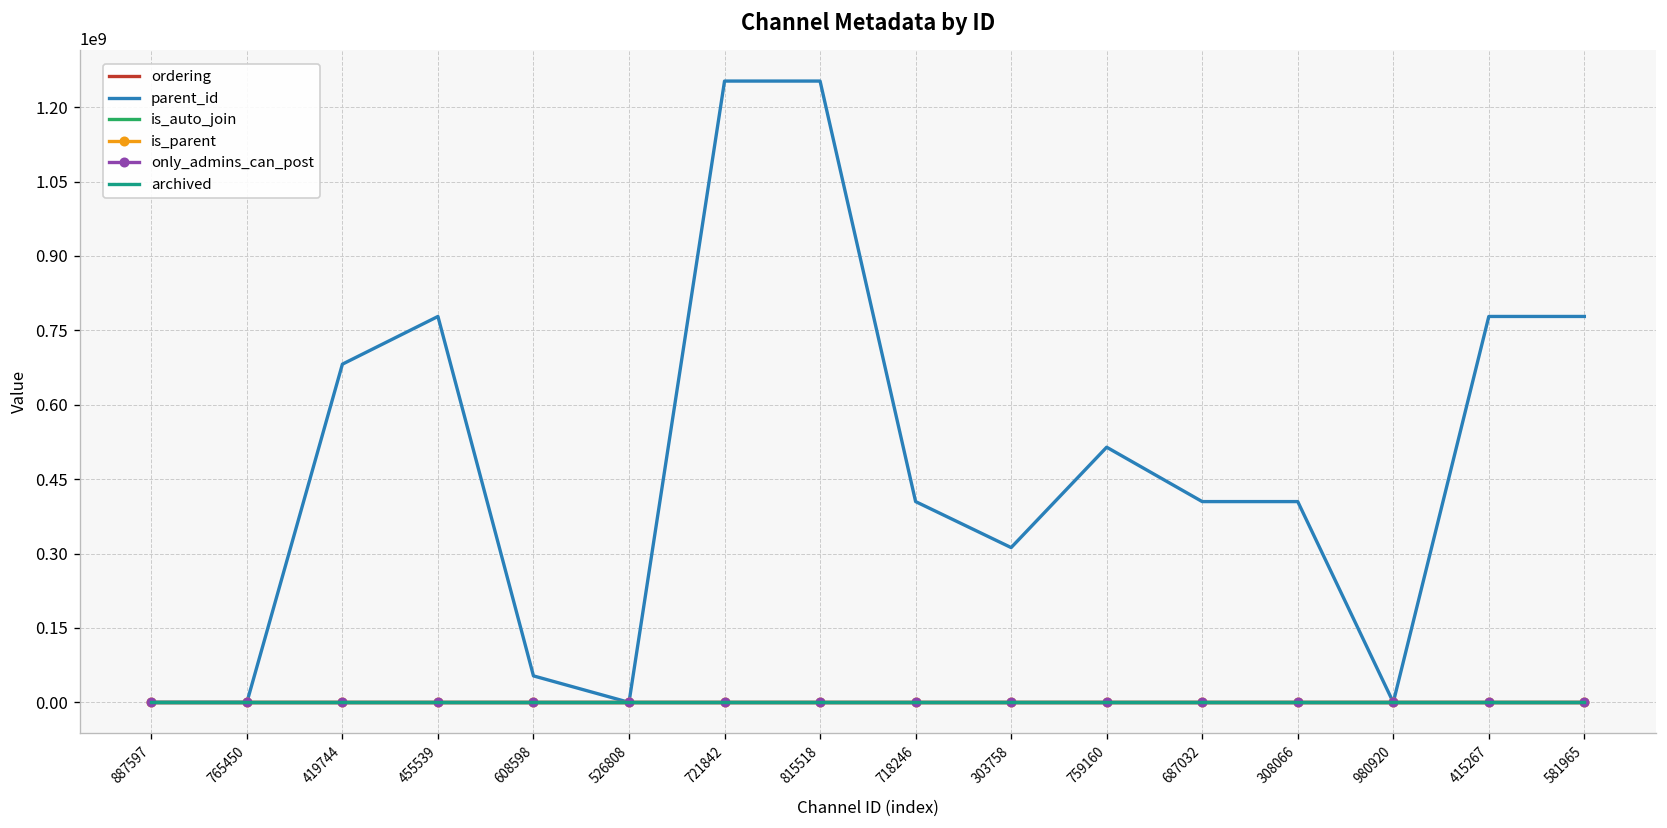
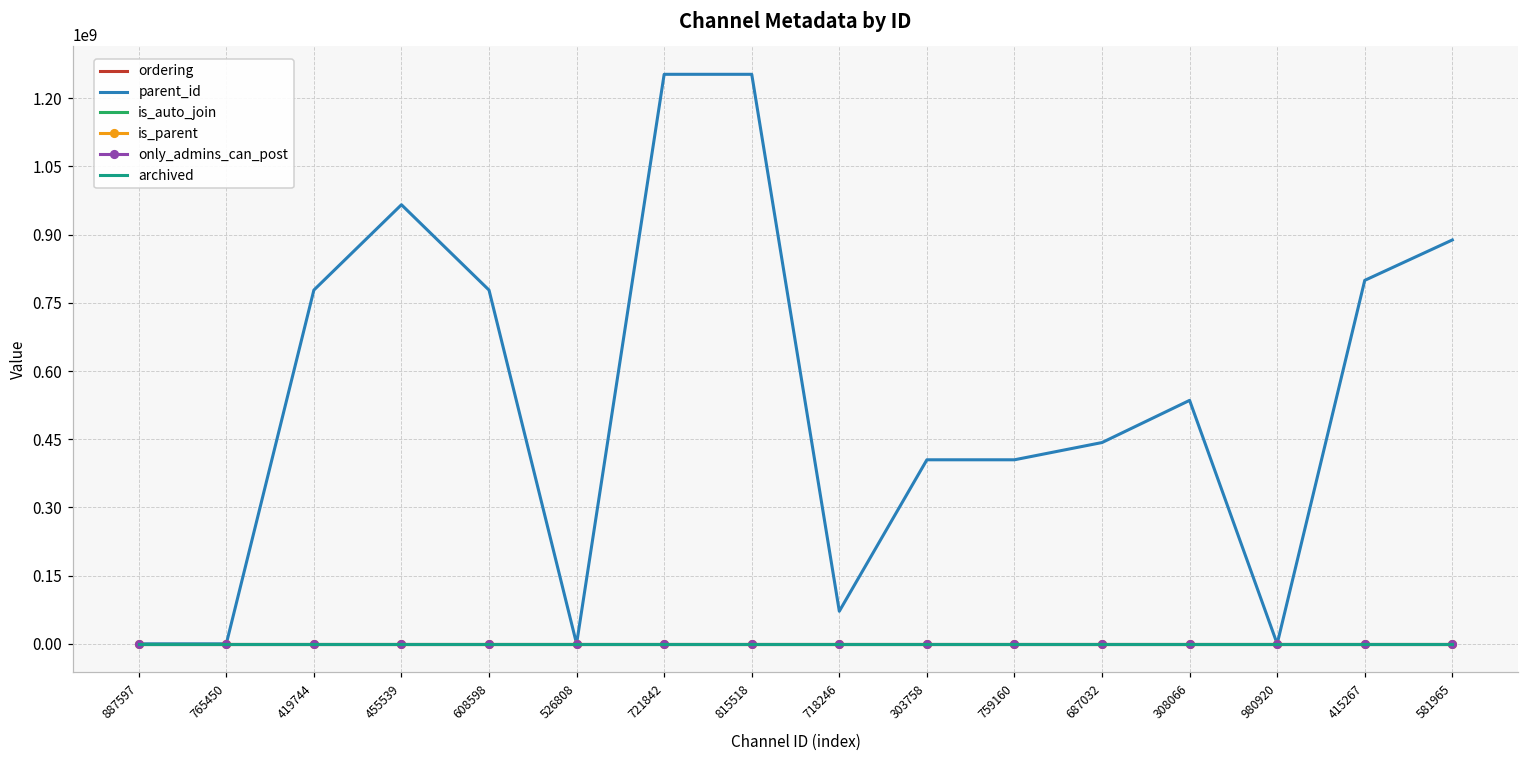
  {
    "archived": {
      "419744": 0,
      "455539": 0,
      "608598": 0,
      "721842": 0,
      "815518": 0,
      "718246": 0,
      "303758": 0,
      "759160": 0,
      "687032": 0,
      "308066": 0,
      "415267": 0,
      "581965": 0
    },
    "parent_id": {
-     "419744": 680000000,
-     "455539": 780000000,
-     "608598": 50000000,
+     "419744": 780000000,
+     "455539": 970000000,
+     "608598": 780000000,
      "721842": 1250000000,
      "815518": 1250000000,
-     "718246": 400000000,
-     "303758": 310000000,
-     "759160": 510000000,
-     "687032": 400000000,
-     "308066": 400000000,
-     "415267": 780000000,
-     "581965": 780000000
+     "718246": 70000000,
+     "303758": 400000000,
+     "759160": 400000000,
+     "687032": 440000000,
+     "308066": 540000000,
+     "415267": 800000000,
+     "581965": 890000000
    }
  }
